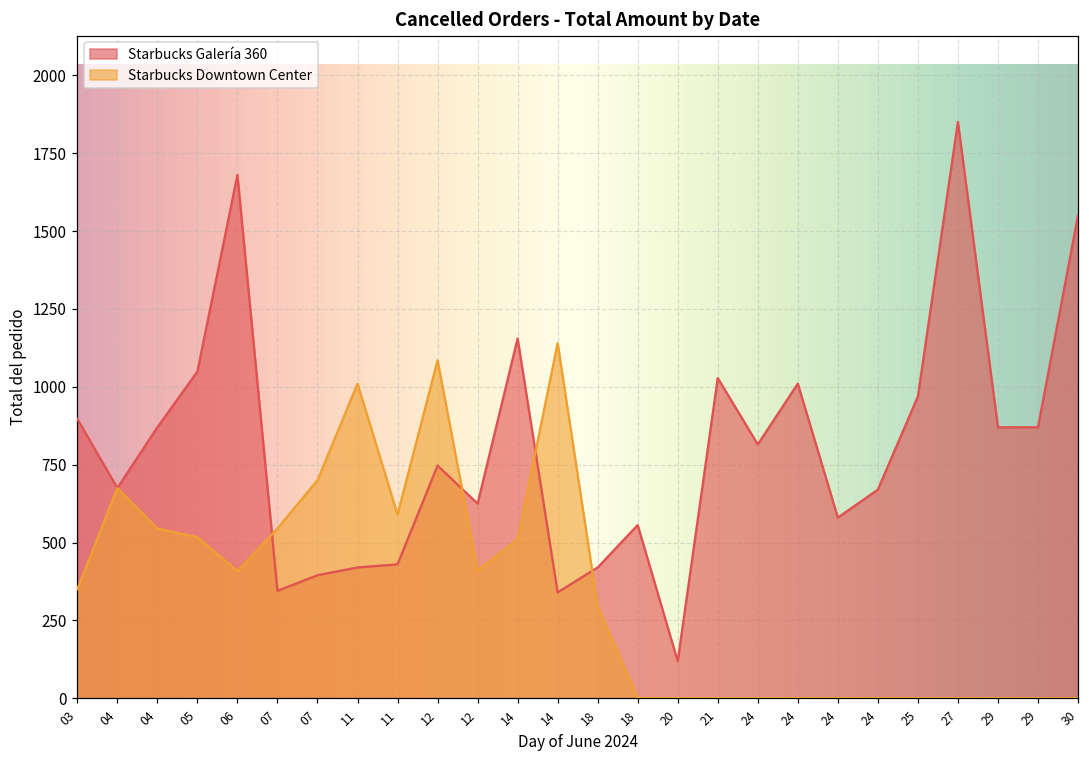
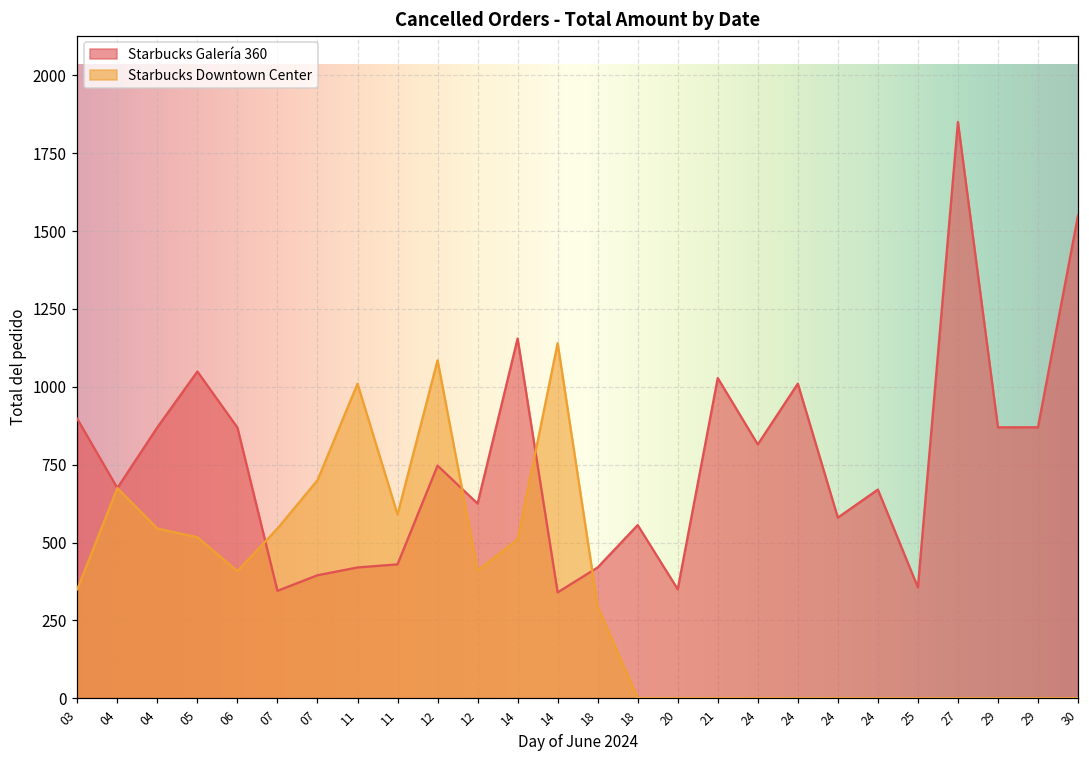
  {
    "Starbucks Galería 360": {
      "03": 900,
      "05": 1050,
-     "06": 1680,
-     "20": 120,
+     "06": 870,
+     "20": 350,
      "21": 1030,
-     "25": 970,
+     "25": 360,
      "27": 1850,
      "30": 1550
    },
    "Starbucks Downtown Center": {
      "03": 350,
      "05": 520,
      "06": 410,
      "20": 0,
      "21": 0,
      "25": 0,
      "27": 0,
      "30": 0
    }
  }
